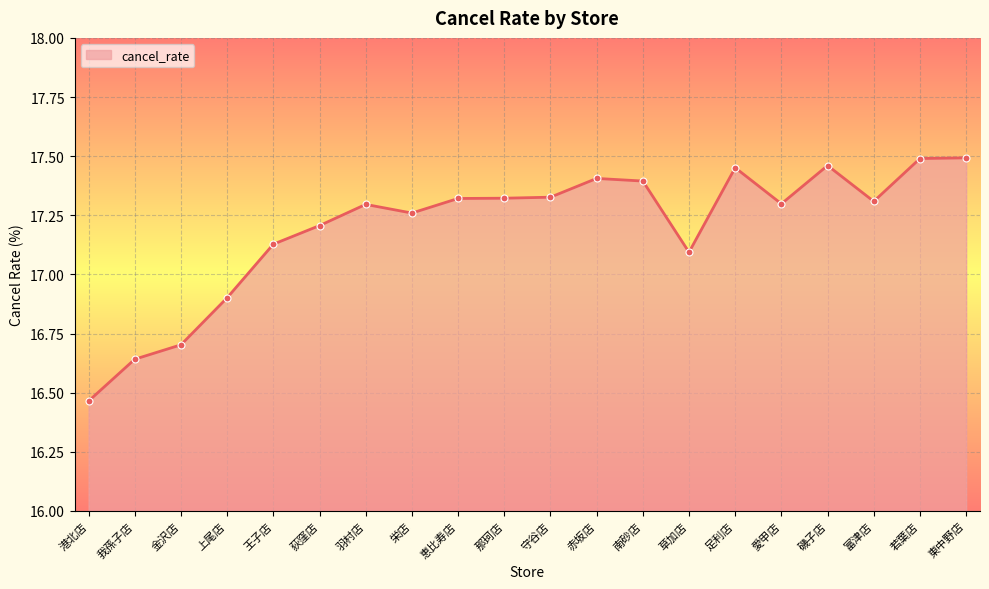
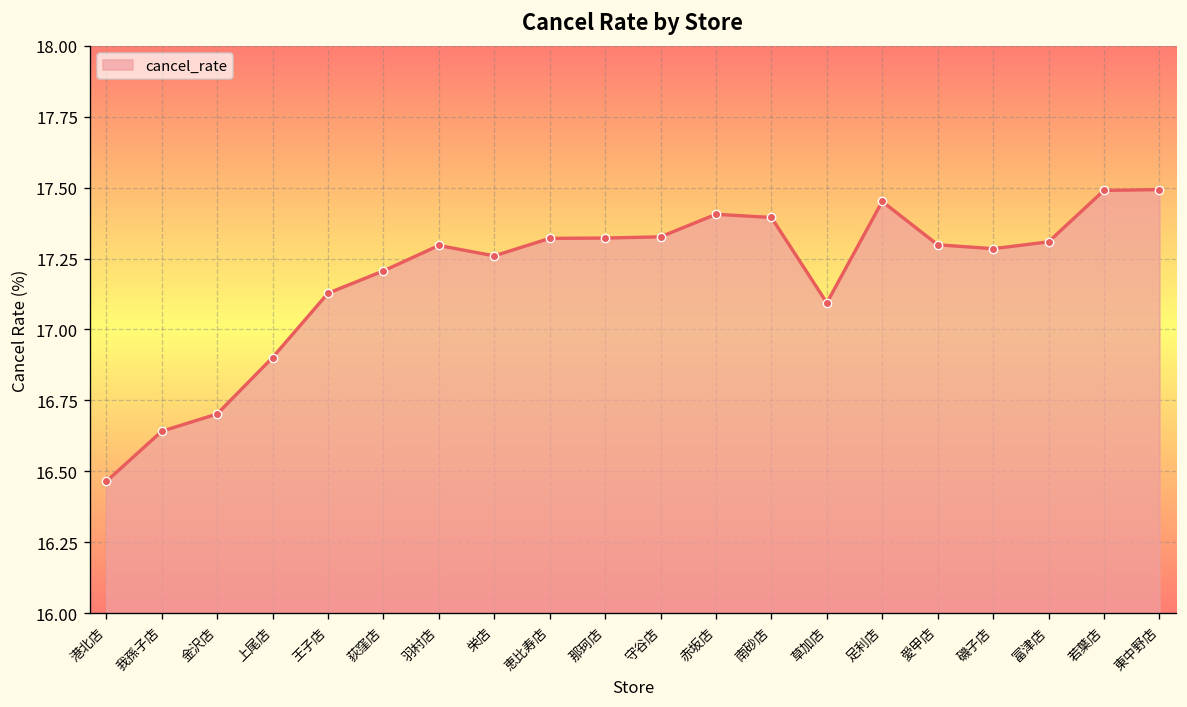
  {
    "港北店": 16.46,
    "我孫子店": 16.64,
    "金沢店": 16.70,
    "上尾店": 16.90,
    "王子店": 17.13,
    "荻窪店": 17.21,
    "羽村店": 17.30,
    "栄店": 17.26,
    "恵比寿店": 17.32,
    "那珂店": 17.32,
    "守谷店": 17.33,
    "赤坂店": 17.41,
    "南砂店": 17.39,
    "草加店": 17.09,
    "足利店": 17.45,
    "愛甲店": 17.30,
-   "磯子店": 17.46,
+   "磯子店": 17.28,
    "富津店": 17.31,
    "若葉店": 17.49,
    "東中野店": 17.49
  }
